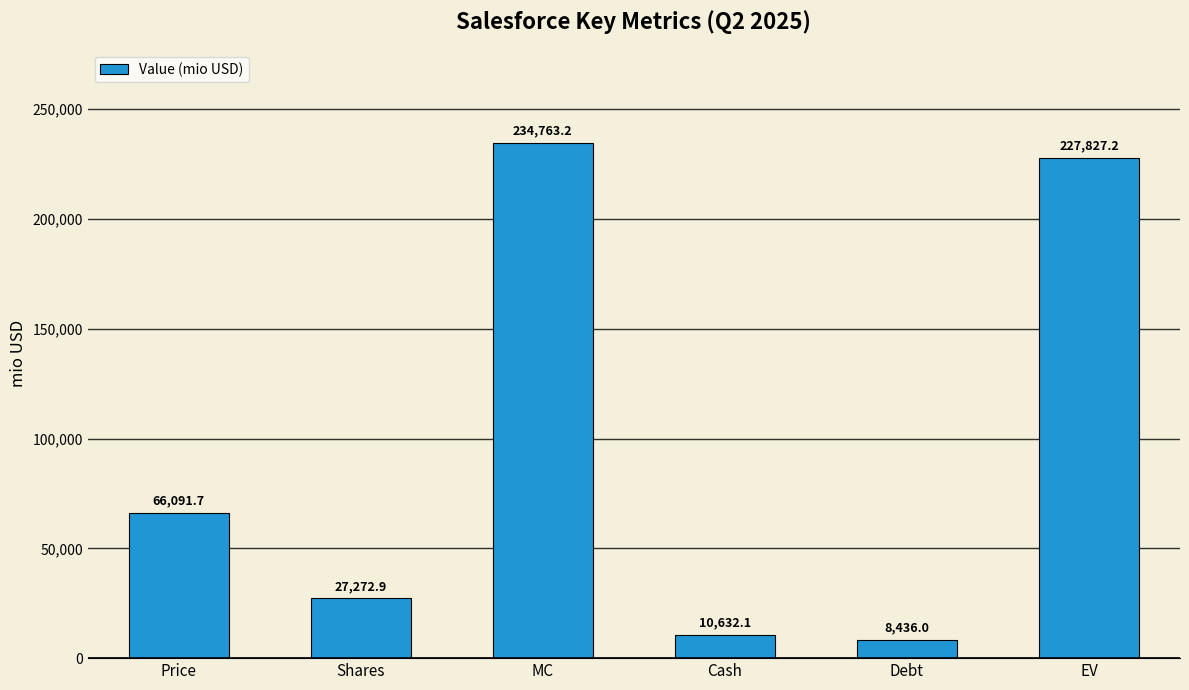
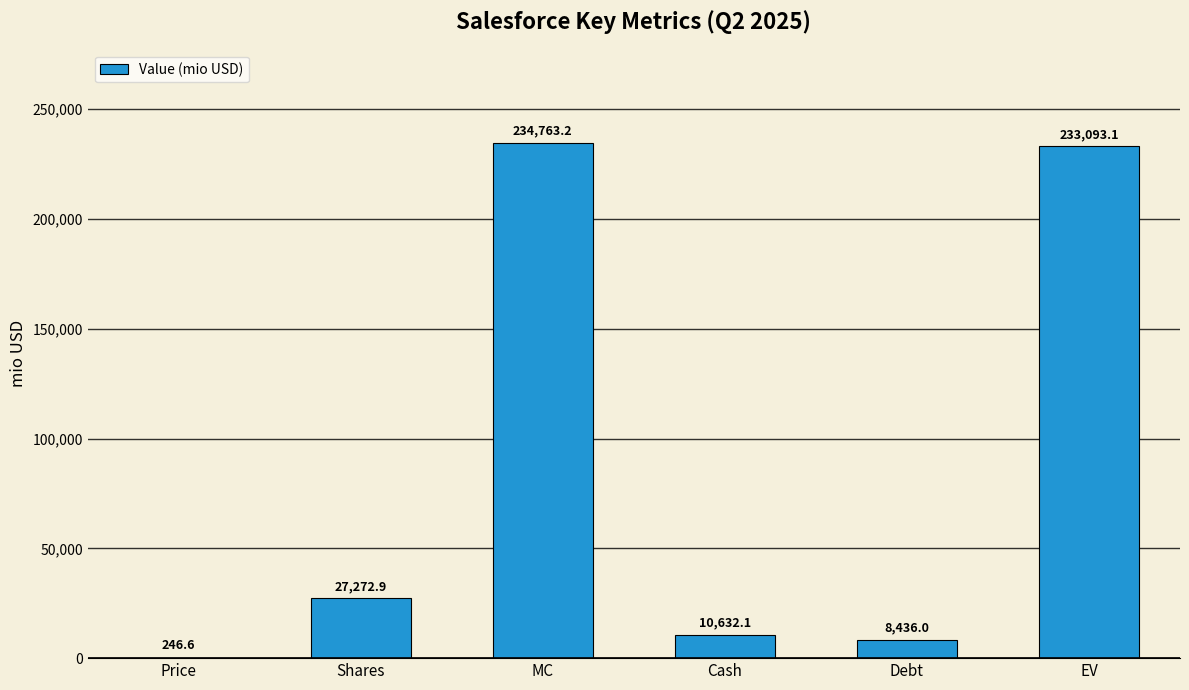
  {
-   "Price": "66,091.7",
+   "Price": "246.6",
    "Shares": "27,272.9",
    "MC": "234,763.2",
    "Cash": "10,632.1",
    "Debt": "8,436.0",
-   "EV": "227,827.2"
+   "EV": "233,093.1"
  }
